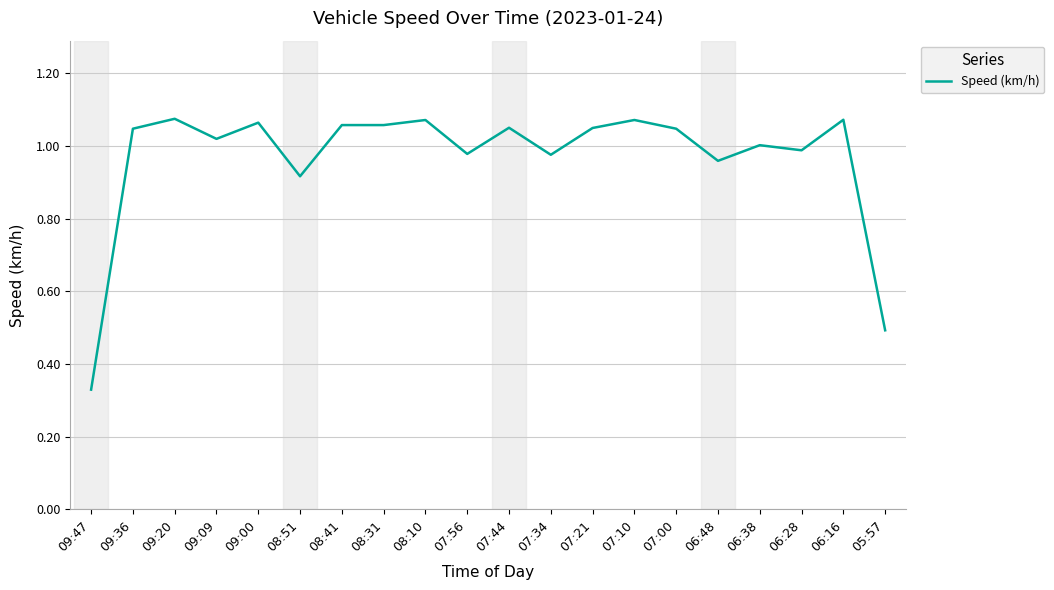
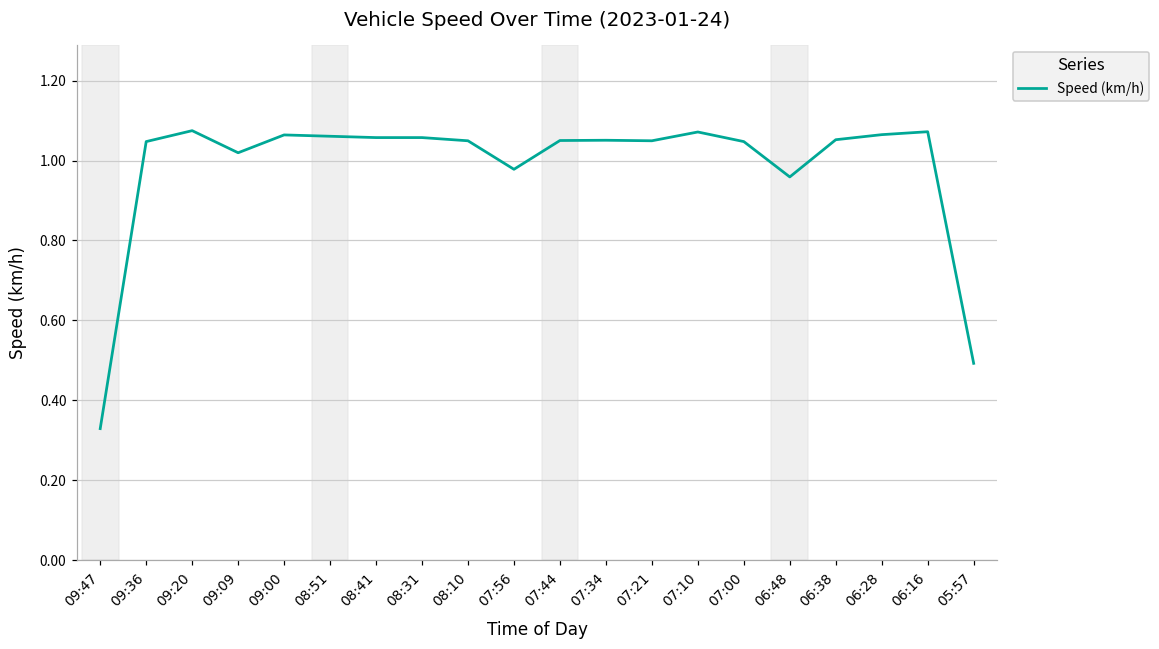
  {
    "09:47": 0.33,
    "09:36": 1.05,
    "09:20": 1.07,
    "09:09": 1.02,
    "09:00": 1.06,
-   "08:51": 0.92,
+   "08:51": 1.06,
    "08:41": 1.06,
    "08:31": 1.06,
-   "08:10": 1.07,
+   "08:10": 1.05,
    "07:56": 0.98,
    "07:44": 1.05,
-   "07:34": 0.98,
+   "07:34": 1.05,
    "07:21": 1.05,
    "07:10": 1.07,
    "07:00": 1.05,
    "06:48": 0.96,
-   "06:38": 1.00,
-   "06:28": 0.99,
+   "06:38": 1.05,
+   "06:28": 1.06,
    "06:16": 1.07,
    "05:57": 0.49
  }
